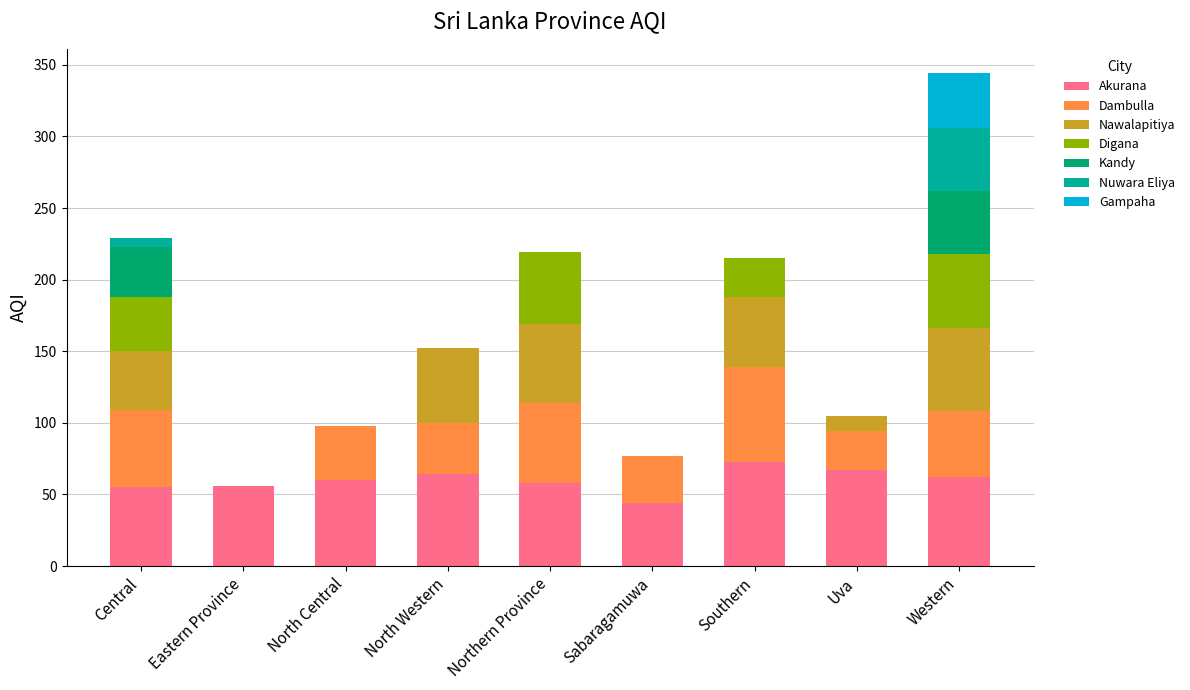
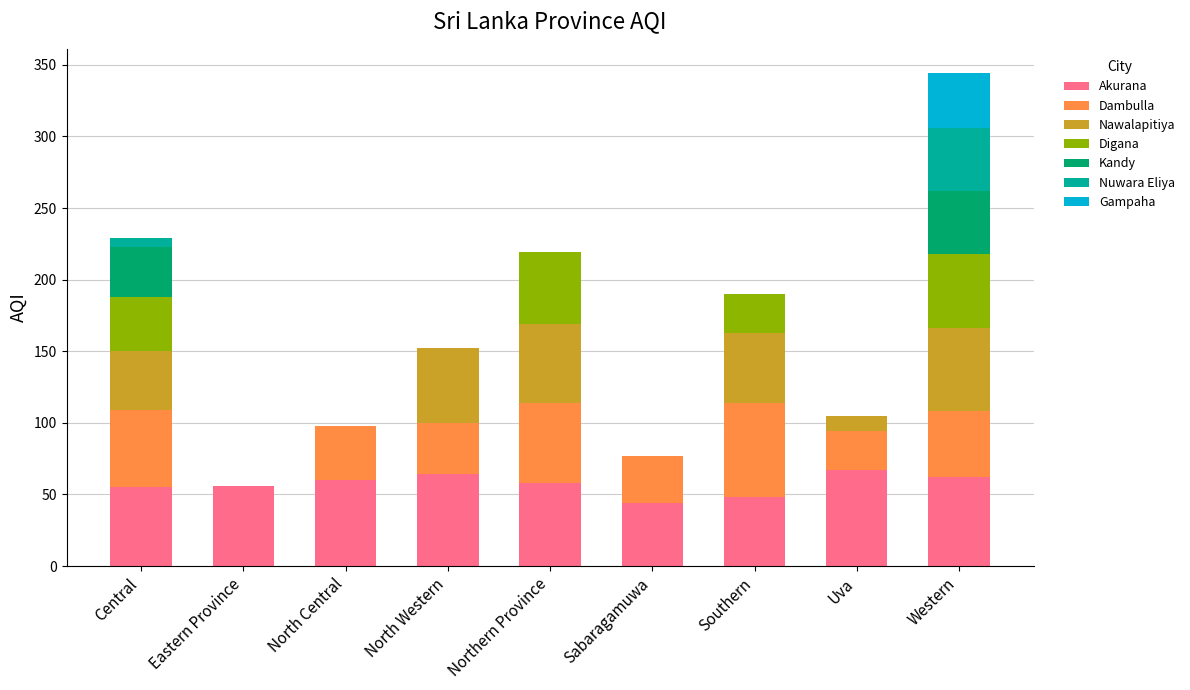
  {
    "Akurana": {
      "Central": 55,
      "Eastern Province": 56,
      "North Central": 60,
      "North Western": 64,
      "Northern Province": 58,
      "Sabaragamuwa": 44,
-     "Southern": 73,
+     "Southern": 48,
      "Uva": 67,
      "Western": 62
    },
    "Dambulla": {
      "Central": 54,
      "Eastern Province": 0,
      "North Central": 38,
      "North Western": 36,
      "Northern Province": 56,
      "Sabaragamuwa": 33,
      "Southern": 66,
      "Uva": 27,
      "Western": 46
    },
    "Nawalapitiya": {
      "Central": 41,
      "Eastern Province": 0,
      "North Central": 0,
      "North Western": 52,
      "Northern Province": 55,
      "Sabaragamuwa": 0,
      "Southern": 49,
      "Uva": 11,
      "Western": 58
    },
    "Digana": {
      "Central": 38,
      "Eastern Province": 0,
      "North Central": 0,
      "North Western": 0,
      "Northern Province": 50,
      "Sabaragamuwa": 0,
      "Southern": 27,
      "Uva": 0,
      "Western": 52
    },
    "Gampaha": {
      "Central": 0,
      "Eastern Province": 0,
      "North Central": 0,
      "North Western": 0,
      "Northern Province": 0,
      "Sabaragamuwa": 0,
      "Southern": 0,
      "Uva": 0,
      "Western": 38
    }
  }
